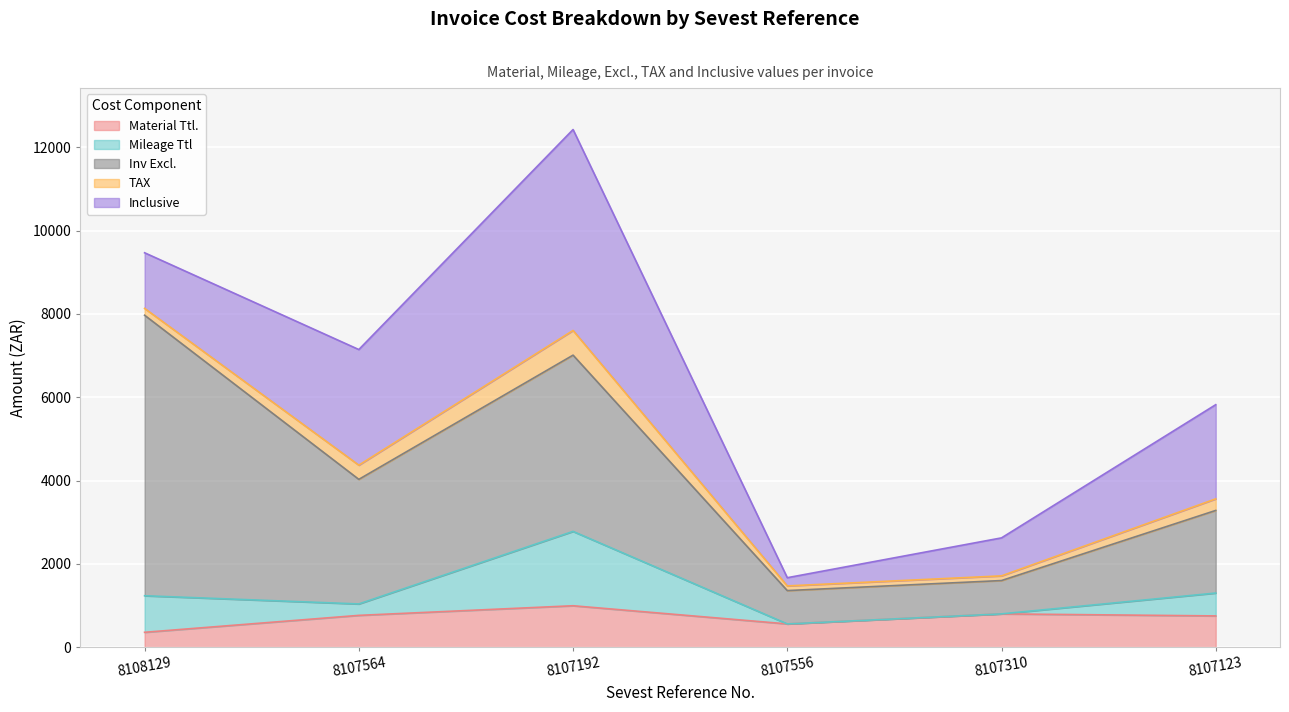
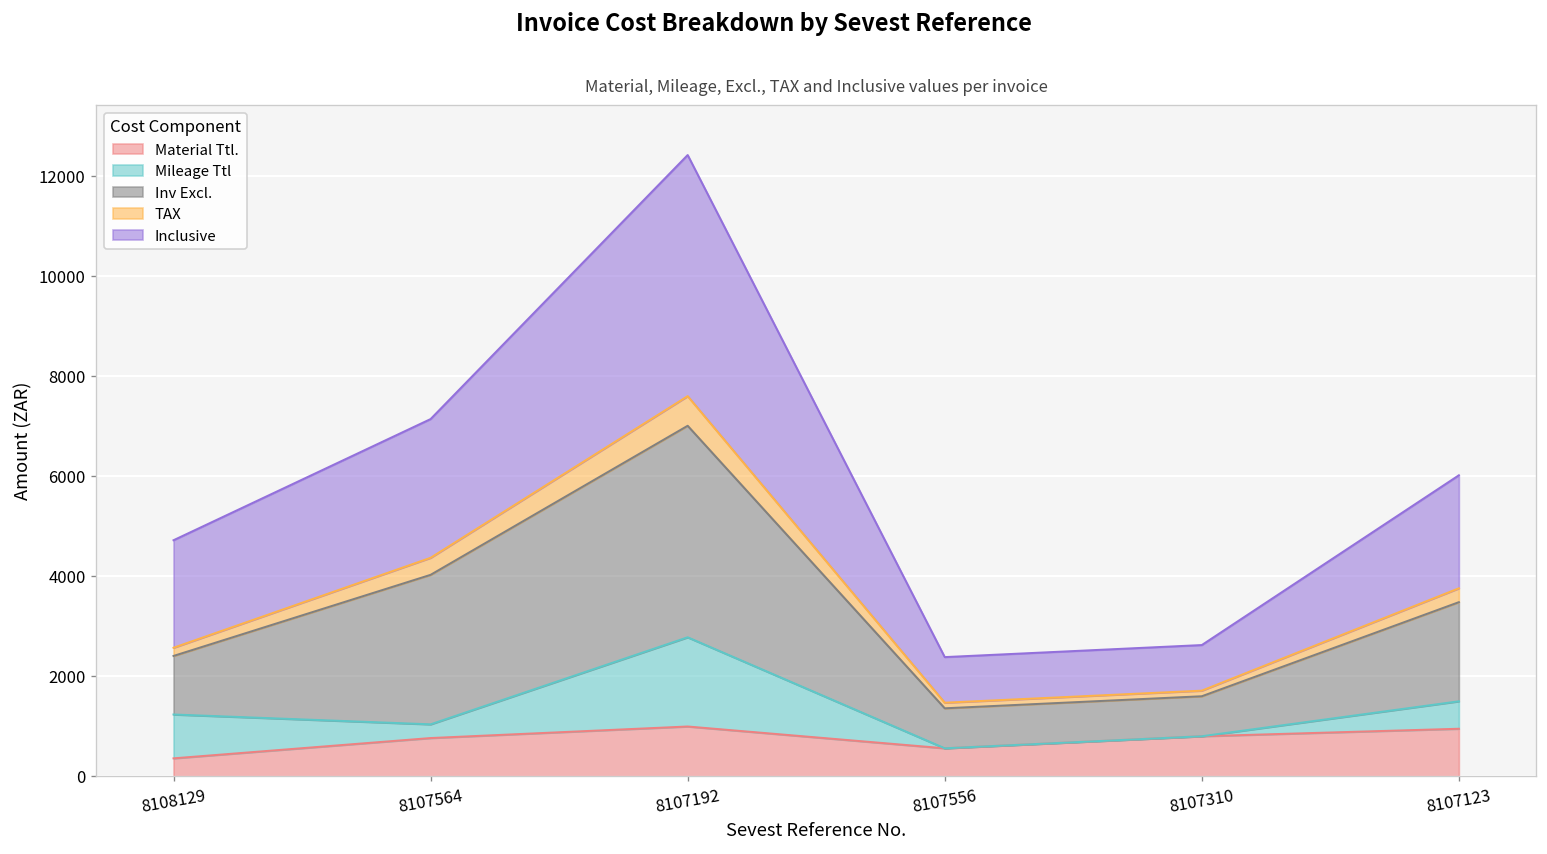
  {
    "Material Ttl.": {
      "8108129": 400,
      "8107564": 800,
      "8107192": 1000,
-     "8107123": 800
+     "8107123": 1000
    },
    "Mileage Ttl": {
      "8108129": 900,
      "8107564": 300,
      "8107192": 1800,
      "8107123": 500
    },
    "Inv Excl.": {
-     "8108129": 6700,
+     "8108129": 1200,
      "8107564": 3000,
      "8107192": 4200,
      "8107556": 800,
      "8107310": 800,
      "8107123": 2000
    },
    "TAX": {
      "8108129": 200,
      "8107564": 300,
      "8107192": 600,
      "8107556": 100,
      "8107310": 100,
      "8107123": 300
    },
    "Inclusive": {
-     "8108129": 1300,
+     "8108129": 2200,
      "8107564": 2800,
      "8107192": 4800,
-     "8107556": 200,
+     "8107556": 900,
      "8107310": 900,
      "8107123": 2300
    }
  }
